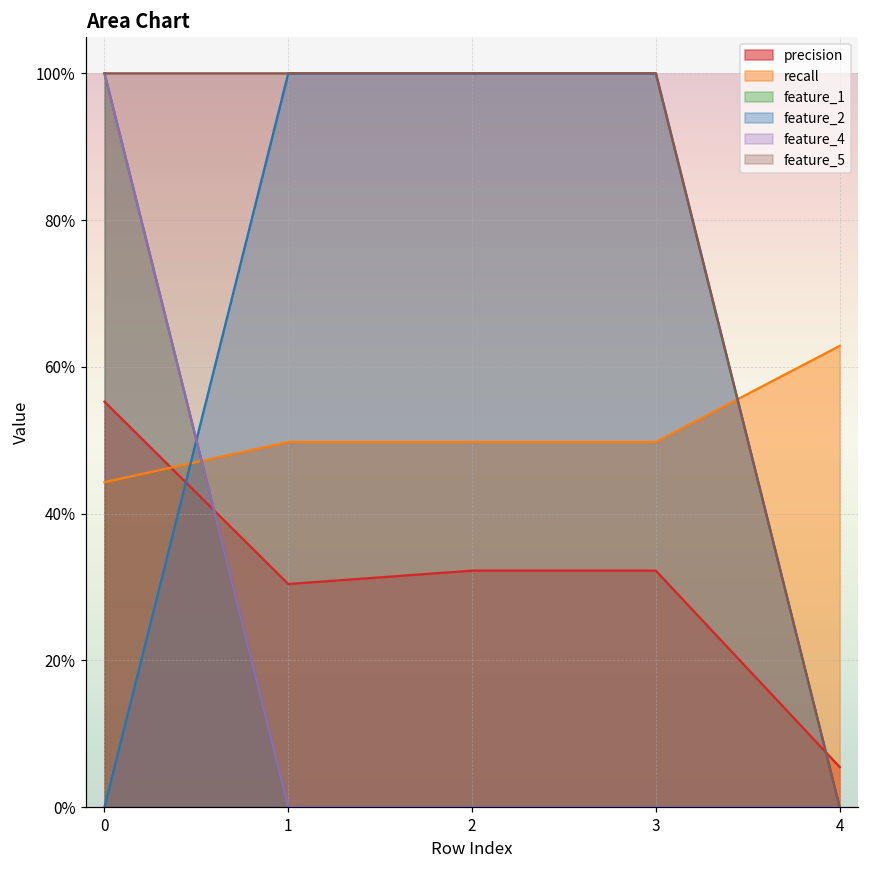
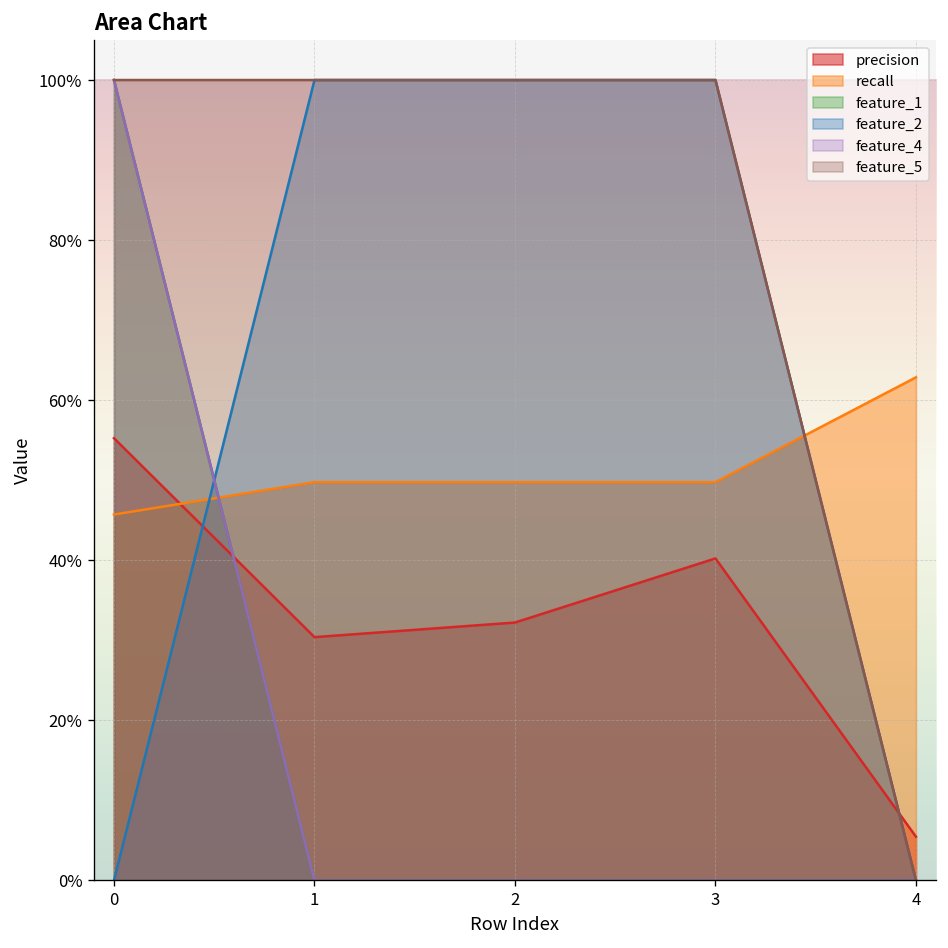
  {
    "precision": {
      "0": "55%",
      "1": "30%",
      "2": "32%",
-     "3": "32%",
+     "3": "40%",
      "4": "5%"
    },
    "recall": {
-     "0": "44%",
+     "0": "46%",
      "1": "50%",
      "2": "50%",
      "3": "50%",
      "4": "63%"
    },
    "feature_2": {
      "0": "0%"
    }
  }
